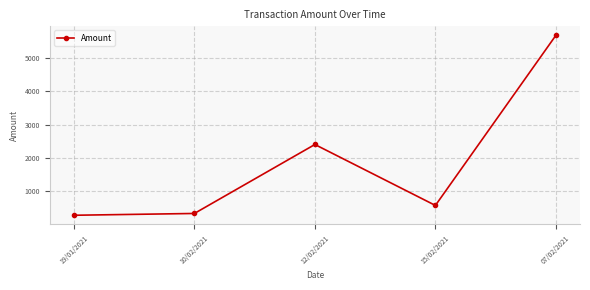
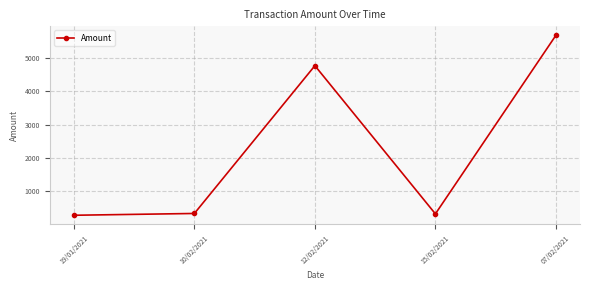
  {
    "19/01/2021": 300,
    "10/02/2021": 300,
-   "12/02/2021": 2400,
-   "15/02/2021": 600,
+   "12/02/2021": 4800,
+   "15/02/2021": 300,
    "07/02/2021": 5700
  }
